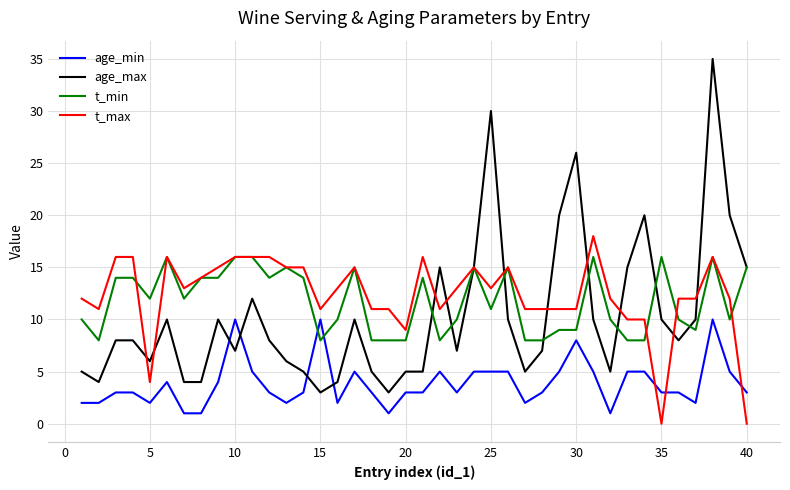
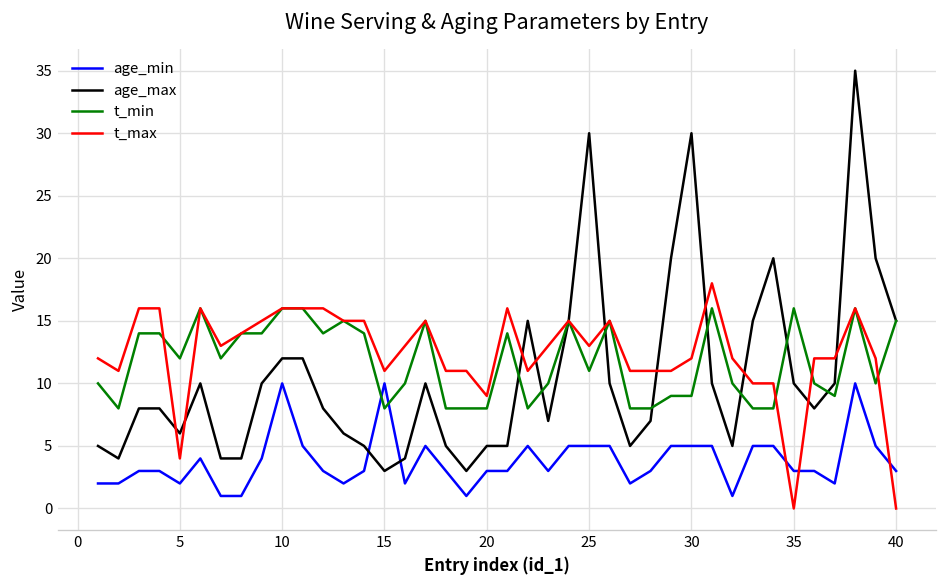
  {
    "age_min": {
      "5": 2,
      "10": 10,
      "15": 10,
      "20": 3,
      "25": 5,
-     "30": 8,
+     "30": 5,
      "35": 3,
      "40": 3
    },
    "age_max": {
      "5": 6,
-     "10": 7,
+     "10": 12,
      "15": 3,
      "20": 5,
      "25": 30,
-     "30": 26,
+     "30": 30,
      "35": 10
    },
    "t_min": {
      "5": 12,
      "15": 8,
      "20": 8,
      "25": 11,
      "30": 9,
      "35": 16
    },
    "t_max": {
      "5": 4,
      "15": 11,
      "20": 9,
      "25": 13,
-     "30": 11,
+     "30": 12,
      "35": 0,
      "40": 0
    }
  }
